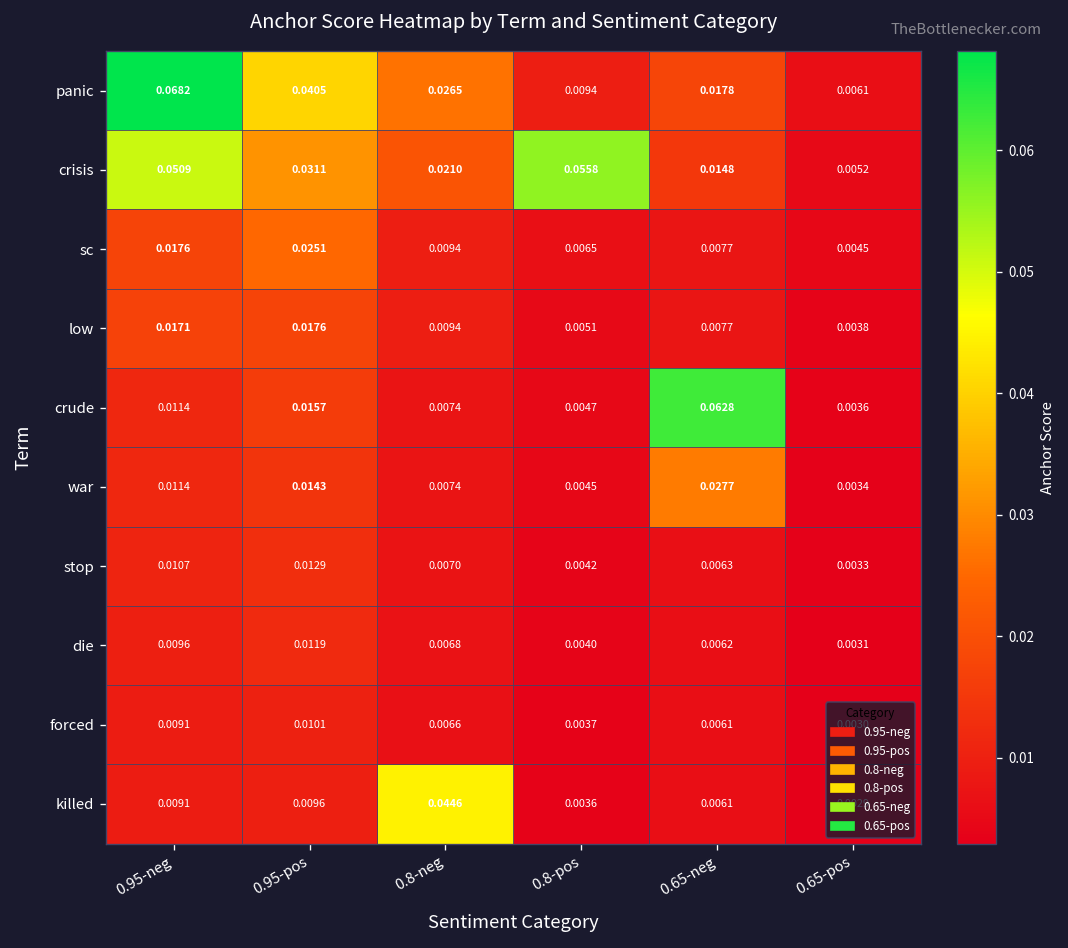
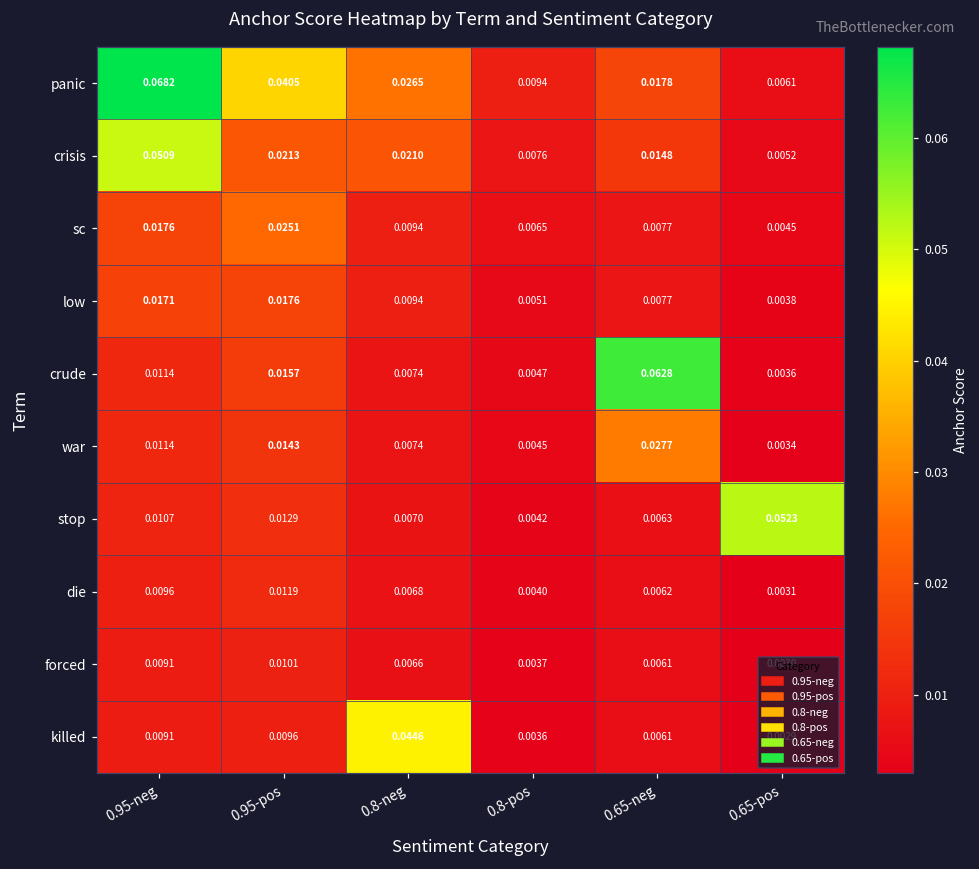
  {
    "panic": {
      "0.95-neg": 0.0682,
      "0.95-pos": 0.0405,
      "0.8-neg": 0.0265,
      "0.8-pos": 0.0094,
      "0.65-neg": 0.0178,
      "0.65-pos": 0.0061
    },
    "crisis": {
      "0.95-neg": 0.0509,
-     "0.95-pos": 0.0311,
+     "0.95-pos": 0.0213,
      "0.8-neg": 0.0210,
-     "0.8-pos": 0.0558,
+     "0.8-pos": 0.0076,
      "0.65-neg": 0.0148,
      "0.65-pos": 0.0052
    },
    "sc": {
      "0.95-neg": 0.0176,
      "0.95-pos": 0.0251,
      "0.8-neg": 0.0094,
      "0.8-pos": 0.0065,
      "0.65-neg": 0.0077,
      "0.65-pos": 0.0045
    },
    "low": {
      "0.95-neg": 0.0171,
      "0.95-pos": 0.0176,
      "0.8-neg": 0.0094,
      "0.8-pos": 0.0051,
      "0.65-neg": 0.0077,
      "0.65-pos": 0.0038
    },
    "crude": {
      "0.95-neg": 0.0114,
      "0.95-pos": 0.0157,
      "0.8-neg": 0.0074,
      "0.8-pos": 0.0047,
      "0.65-neg": 0.0628,
      "0.65-pos": 0.0036
    },
    "war": {
      "0.95-neg": 0.0114,
      "0.95-pos": 0.0143,
      "0.8-neg": 0.0074,
      "0.8-pos": 0.0045,
      "0.65-neg": 0.0277,
      "0.65-pos": 0.0034
    },
    "stop": {
      "0.95-neg": 0.0107,
      "0.95-pos": 0.0129,
      "0.8-neg": 0.0070,
      "0.8-pos": 0.0042,
      "0.65-neg": 0.0063,
-     "0.65-pos": 0.0033
+     "0.65-pos": 0.0523
    },
    "die": {
      "0.95-neg": 0.0096,
      "0.95-pos": 0.0119,
      "0.8-neg": 0.0068,
      "0.8-pos": 0.0040,
      "0.65-neg": 0.0062,
      "0.65-pos": 0.0031
    },
    "forced": {
      "0.95-neg": 0.0091,
      "0.95-pos": 0.0101,
      "0.8-neg": 0.0066,
      "0.8-pos": 0.0037,
      "0.65-neg": 0.0061
    },
    "killed": {
      "0.95-neg": 0.0091,
      "0.95-pos": 0.0096,
      "0.8-neg": 0.0446,
      "0.8-pos": 0.0036,
      "0.65-neg": 0.0061
    }
  }
